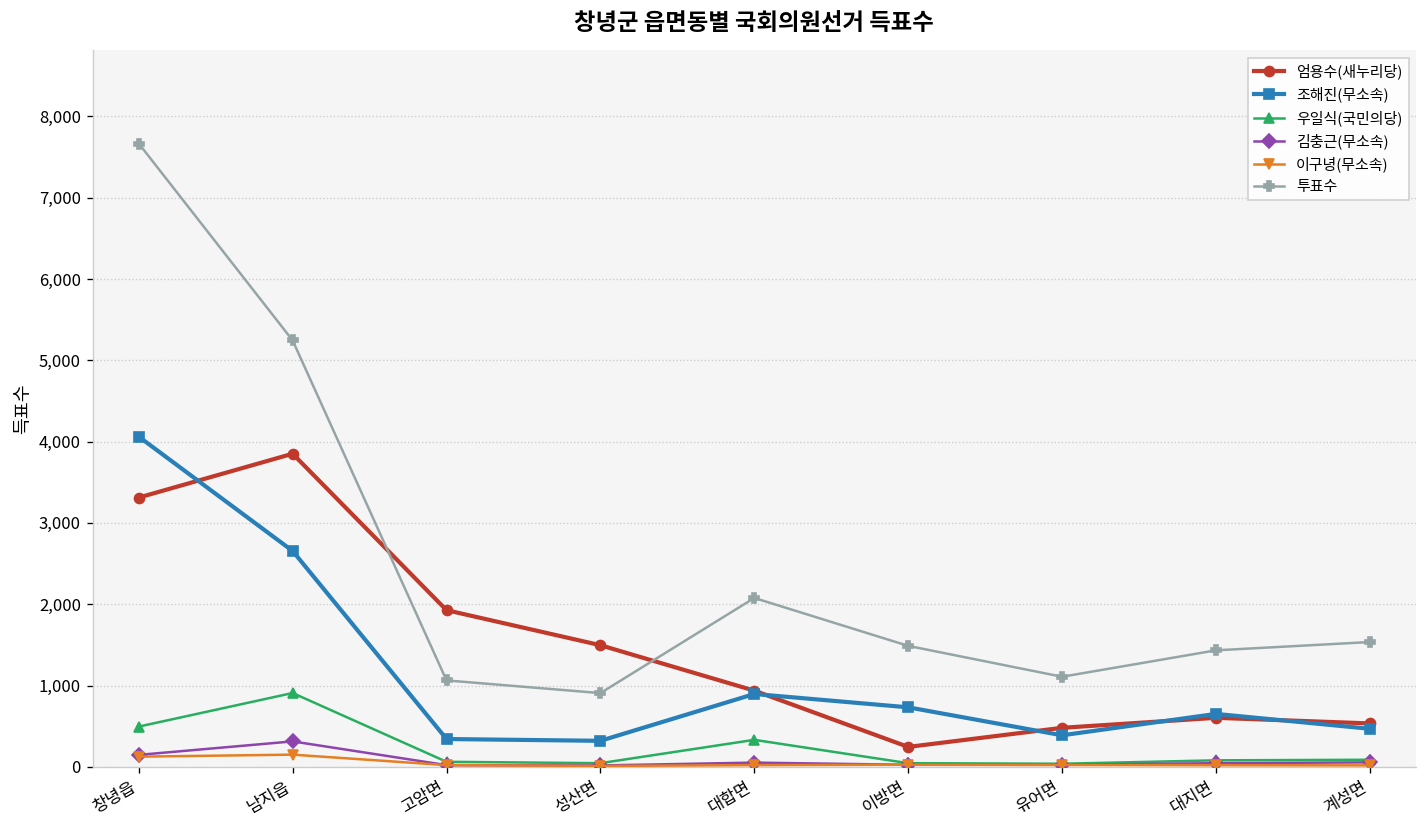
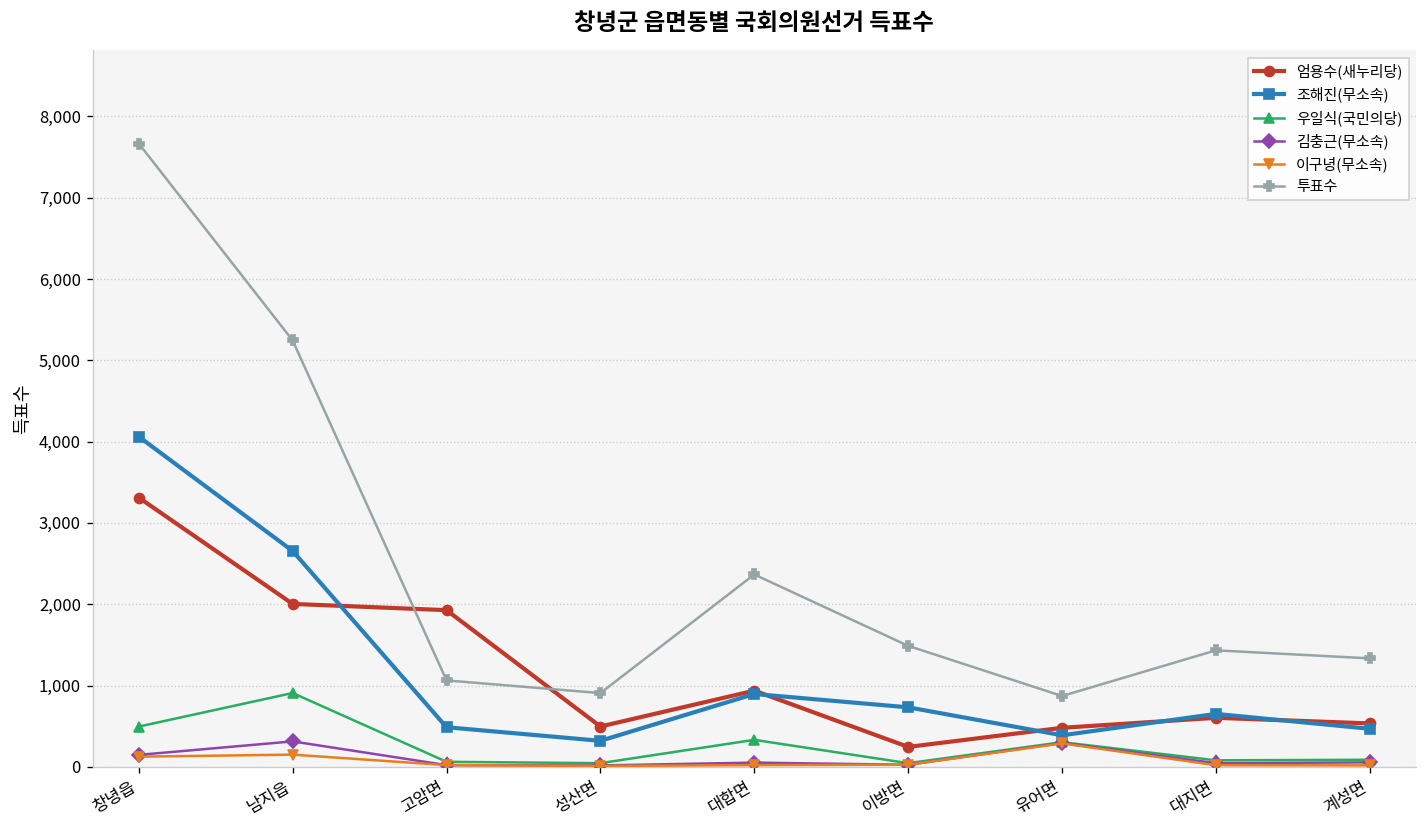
  {
    "엄용수(새누리당)": {
      "창녕읍": "3,300",
-     "남지읍": "3,900",
+     "남지읍": "2,000",
      "고암면": "1,900",
-     "성산면": "1,500",
+     "성산면": "500",
      "대합면": "900",
      "이방면": "200",
      "유어면": "500",
      "대지면": "600",
      "계성면": "500"
    },
    "조해진(무소속)": {
      "창녕읍": "4,100",
      "남지읍": "2,700",
-     "고암면": "300",
+     "고암면": "500",
      "성산면": "300",
      "대합면": "900",
      "이방면": "700",
      "유어면": "400",
      "대지면": "700",
      "계성면": "500"
    },
    "우일식(국민의당)": {
      "창녕읍": "500",
      "남지읍": "900",
      "고암면": "100",
      "대합면": "300",
-     "유어면": "0"
+     "유어면": "300"
    },
    "김충근(무소속)": {
      "남지읍": "300",
-     "유어면": "0"
+     "유어면": "300"
    },
    "이구녕(무소속)": {
      "남지읍": "200",
-     "유어면": "0"
+     "유어면": "300"
    },
    "투표수": {
      "창녕읍": "7,700",
      "남지읍": "5,200",
      "고암면": "1,100",
      "성산면": "900",
-     "대합면": "2,100",
+     "대합면": "2,400",
      "이방면": "1,500",
-     "유어면": "1,100",
+     "유어면": "900",
      "대지면": "1,400",
-     "계성면": "1,500"
+     "계성면": "1,300"
    }
  }
